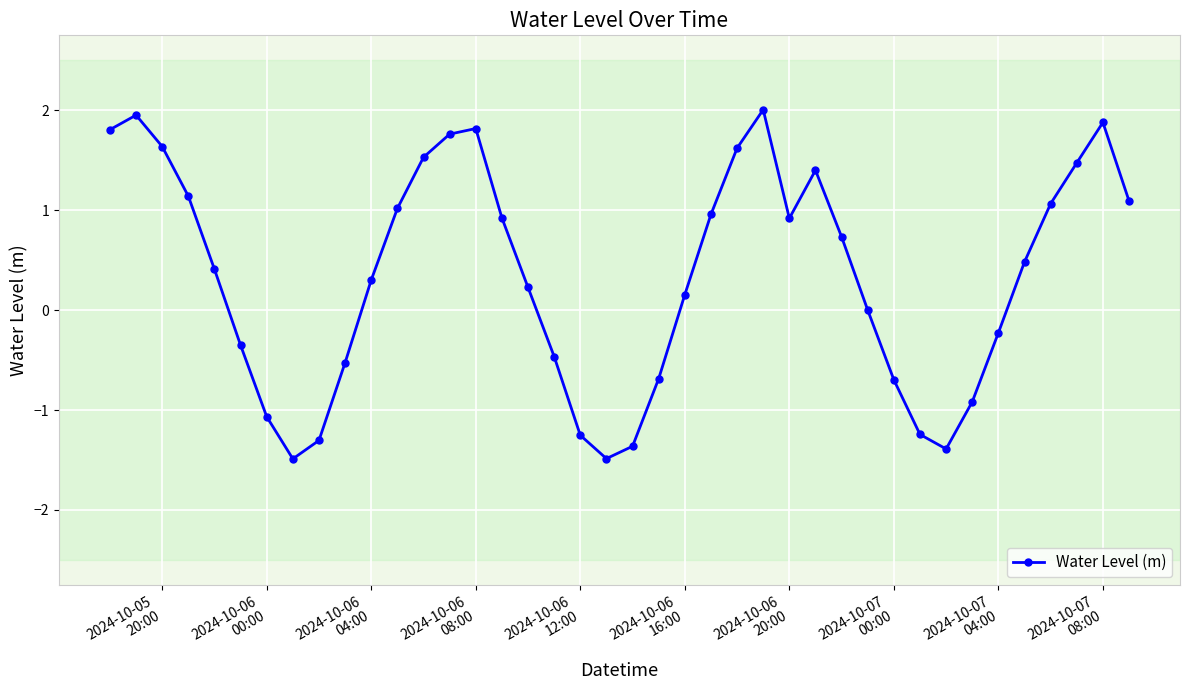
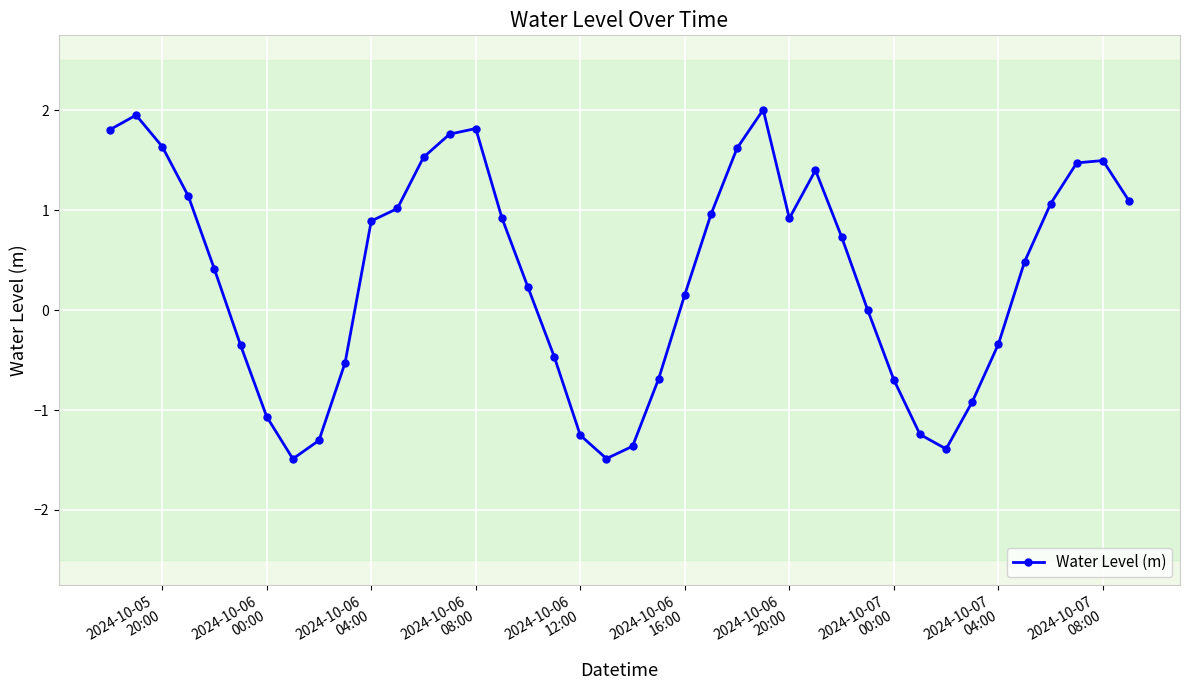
  {
    "2024-10-05 20:00": 1.6,
    "2024-10-06 00:00": -1.1,
-   "2024-10-06 04:00": 0.3,
+   "2024-10-06 04:00": 0.9,
    "2024-10-06 08:00": 1.8,
    "2024-10-06 12:00": -1.3,
    "2024-10-06 16:00": 0.2,
    "2024-10-06 20:00": 0.9,
    "2024-10-07 00:00": -0.7,
-   "2024-10-07 04:00": -0.2,
-   "2024-10-07 08:00": 1.9
+   "2024-10-07 04:00": -0.3,
+   "2024-10-07 08:00": 1.5
  }
